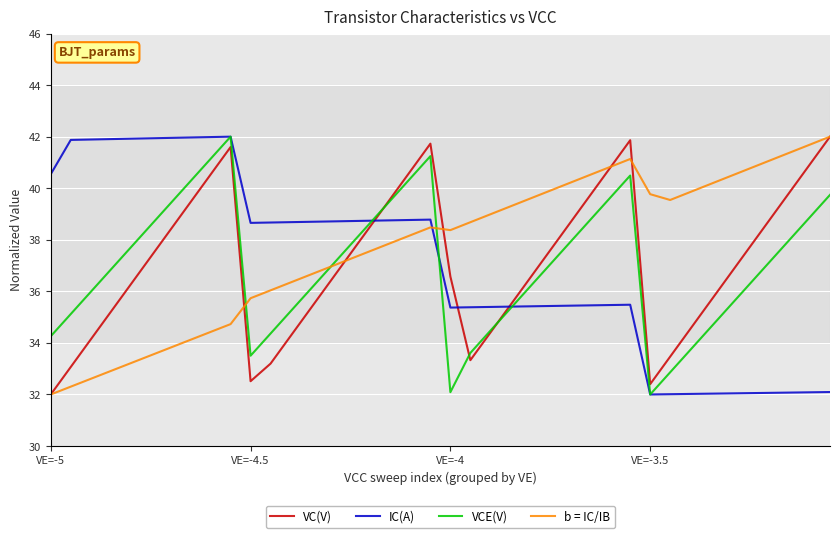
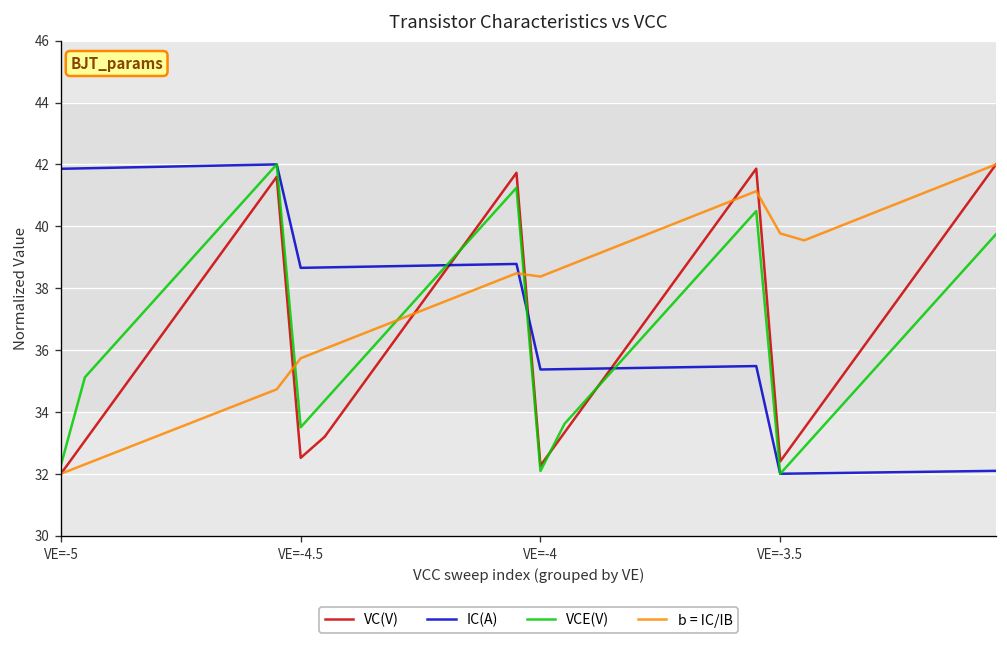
  {
    "VC(V)": {
      "VE=-4.5": 32.5,
-     "VE=-4": 36.6,
+     "VE=-4": 32.3,
      "VE=-3.5": 32.4
    },
    "IC(A)": {
-     "VE=-5": 40.5,
+     "VE=-5": 41.9,
      "VE=-4.5": 38.7,
      "VE=-4": 35.4
    },
    "VCE(V)": {
-     "VE=-5": 34.3,
+     "VE=-5": 32.3,
      "VE=-4.5": 33.5,
      "VE=-4": 32.1
    },
    "b = IC/IB": {
      "VE=-4.5": 35.7,
      "VE=-4": 38.4,
      "VE=-3.5": 39.8
    }
  }
